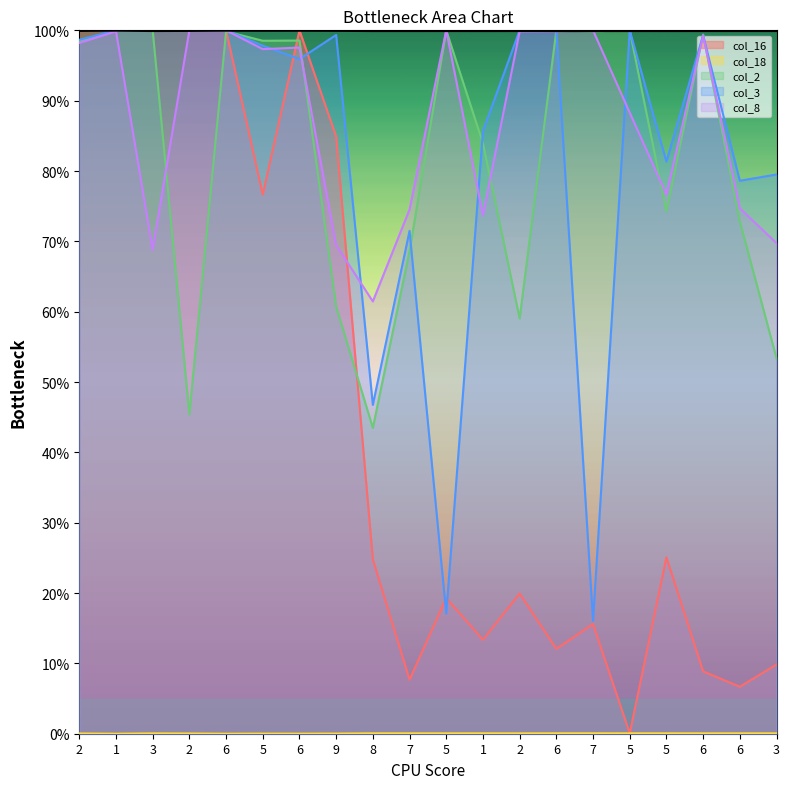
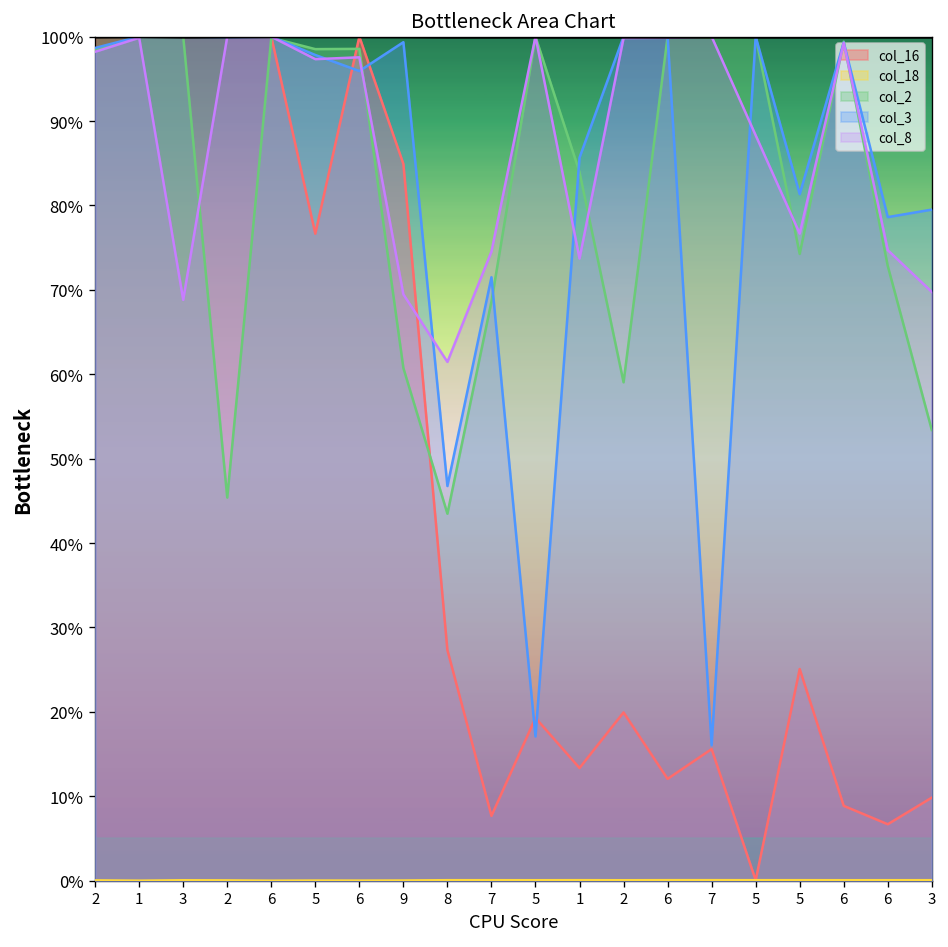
  {
    "col_16": {
      "9": "85%",
-     "8": "25%"
+     "8": "27%"
    },
    "col_18": {
      "9": "0%",
      "8": "0%"
    },
    "col_2": {
      "9": "61%",
      "8": "43%"
    }
  }
